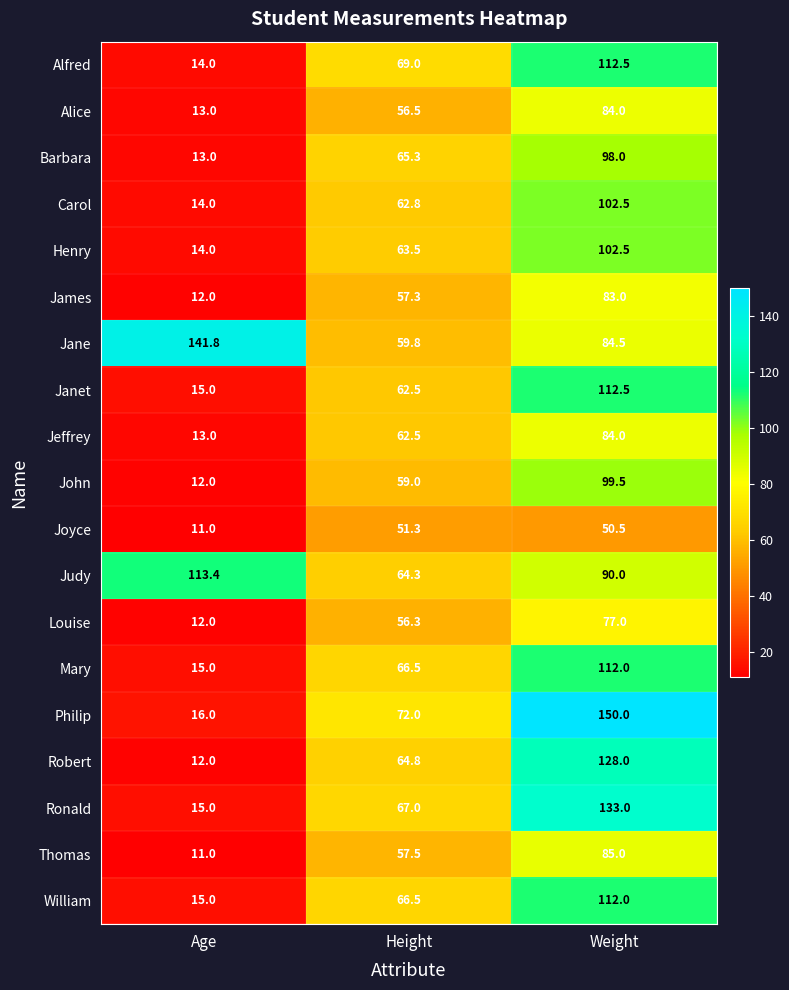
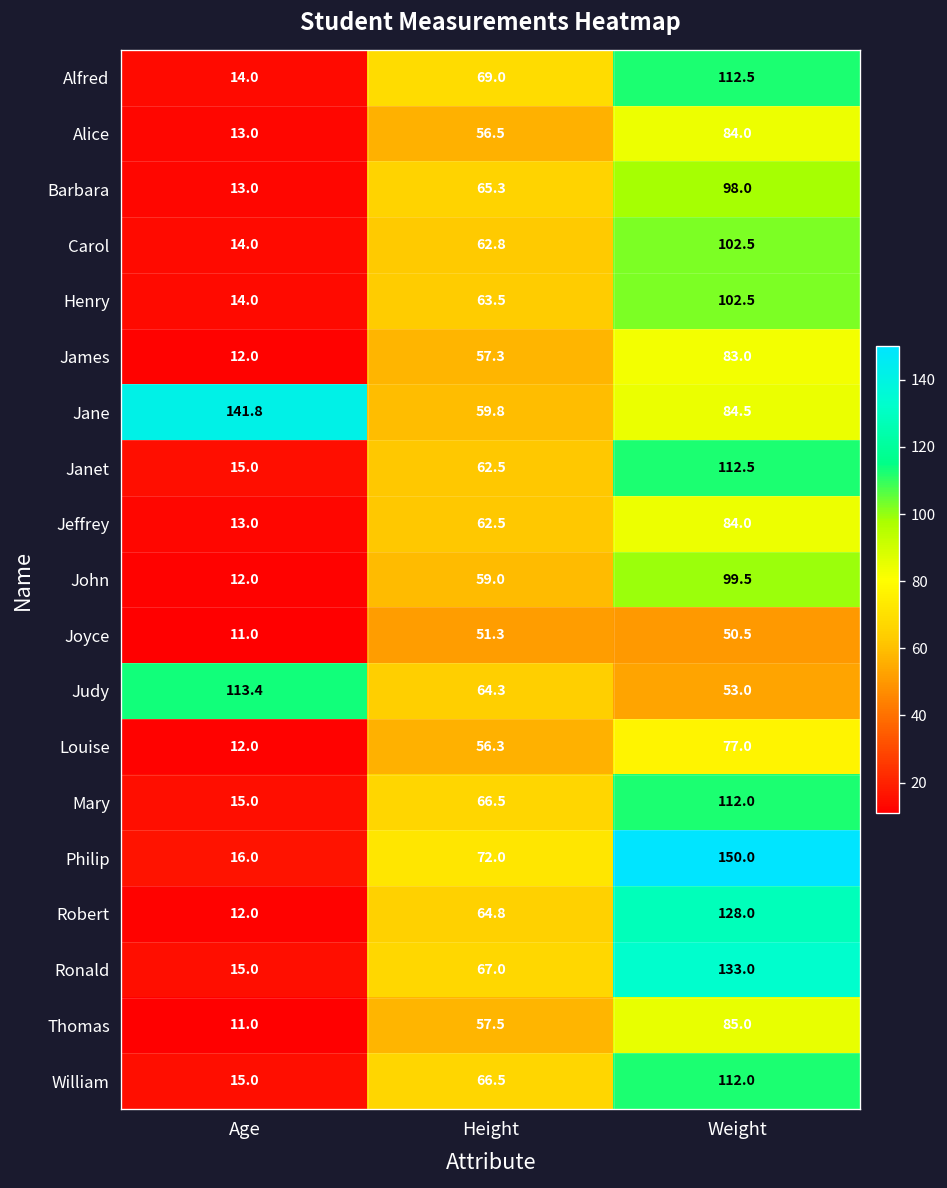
  {
    "Alfred": {
      "Age": 14.0,
      "Height": 69.0,
      "Weight": 112.5
    },
    "Alice": {
      "Age": 13.0,
      "Height": 56.5,
      "Weight": 84.0
    },
    "Barbara": {
      "Age": 13.0,
      "Height": 65.3,
      "Weight": 98.0
    },
    "Carol": {
      "Age": 14.0,
      "Height": 62.8,
      "Weight": 102.5
    },
    "Henry": {
      "Age": 14.0,
      "Height": 63.5,
      "Weight": 102.5
    },
    "James": {
      "Age": 12.0,
      "Height": 57.3,
      "Weight": 83.0
    },
    "Jane": {
      "Age": 141.8,
      "Height": 59.8,
      "Weight": 84.5
    },
    "Janet": {
      "Age": 15.0,
      "Height": 62.5,
      "Weight": 112.5
    },
    "Jeffrey": {
      "Age": 13.0,
      "Height": 62.5,
      "Weight": 84.0
    },
    "John": {
      "Age": 12.0,
      "Height": 59.0,
      "Weight": 99.5
    },
    "Joyce": {
      "Age": 11.0,
      "Height": 51.3,
      "Weight": 50.5
    },
    "Judy": {
      "Age": 113.4,
      "Height": 64.3,
-     "Weight": 90.0
+     "Weight": 53.0
    },
    "Louise": {
      "Age": 12.0,
      "Height": 56.3,
      "Weight": 77.0
    },
    "Mary": {
      "Age": 15.0,
      "Height": 66.5,
      "Weight": 112.0
    },
    "Philip": {
      "Age": 16.0,
      "Height": 72.0,
      "Weight": 150.0
    },
    "Robert": {
      "Age": 12.0,
      "Height": 64.8,
      "Weight": 128.0
    },
    "Ronald": {
      "Age": 15.0,
      "Height": 67.0,
      "Weight": 133.0
    },
    "Thomas": {
      "Age": 11.0,
      "Height": 57.5,
      "Weight": 85.0
    },
    "William": {
      "Age": 15.0,
      "Height": 66.5,
      "Weight": 112.0
    }
  }
